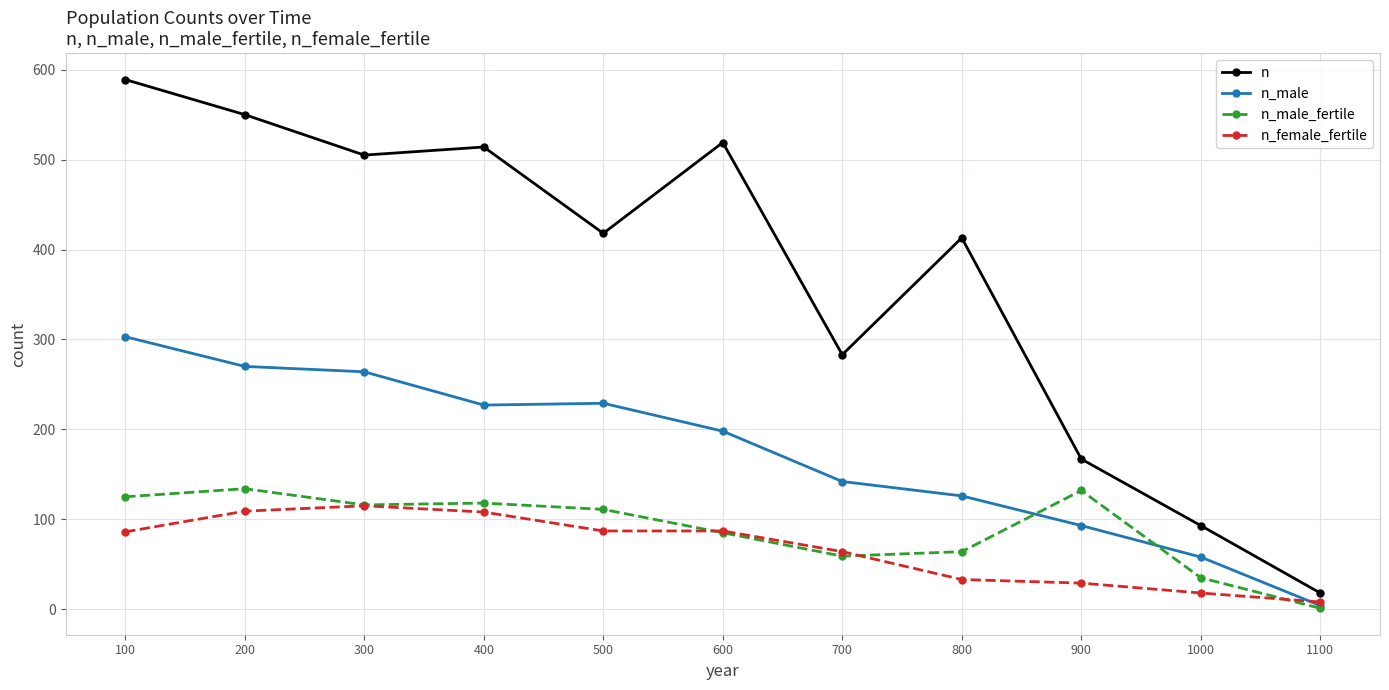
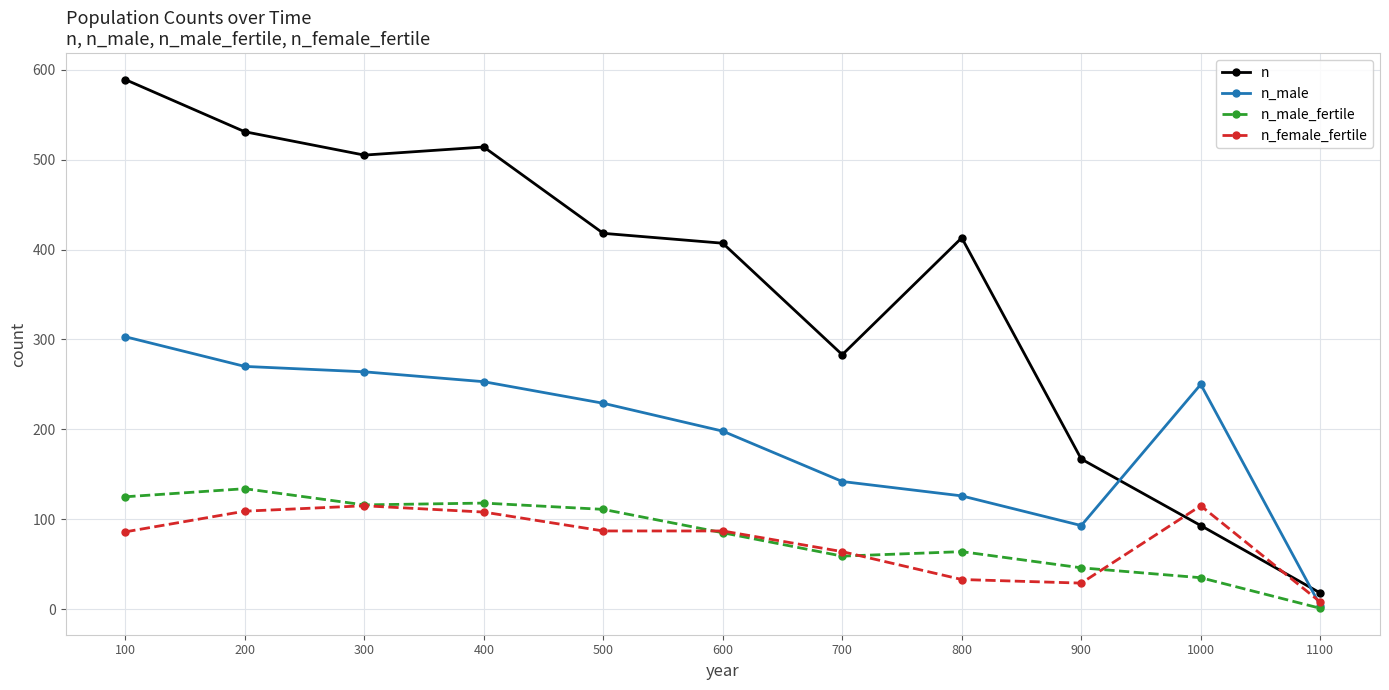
  {
    "n": {
      "100": 590,
-     "200": 550,
+     "200": 530,
      "300": 510,
      "400": 510,
      "500": 420,
-     "600": 520,
+     "600": 410,
      "700": 280,
      "800": 410,
      "900": 170,
      "1000": 90,
      "1100": 20
    },
    "n_male": {
      "100": 300,
      "200": 270,
      "300": 260,
-     "400": 230,
+     "400": 250,
      "500": 230,
      "600": 200,
      "700": 140,
      "800": 130,
      "900": 90,
-     "1000": 60,
+     "1000": 250,
      "1100": 0
    },
    "n_male_fertile": {
      "100": 130,
      "200": 130,
      "400": 120,
      "500": 110,
      "700": 60,
      "800": 60,
-     "900": 130,
+     "900": 50,
      "1000": 40,
      "1100": 0
    },
    "n_female_fertile": {
      "100": 90,
      "200": 110,
      "400": 110,
      "500": 90,
      "700": 60,
      "800": 30,
      "900": 30,
-     "1000": 20,
+     "1000": 120,
      "1100": 10
    }
  }
